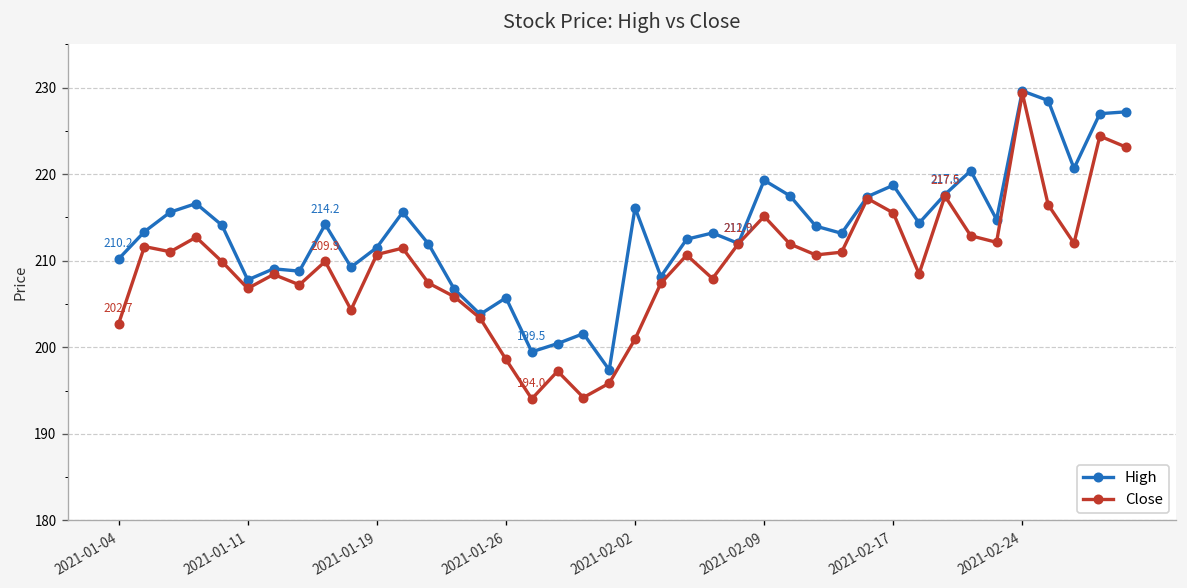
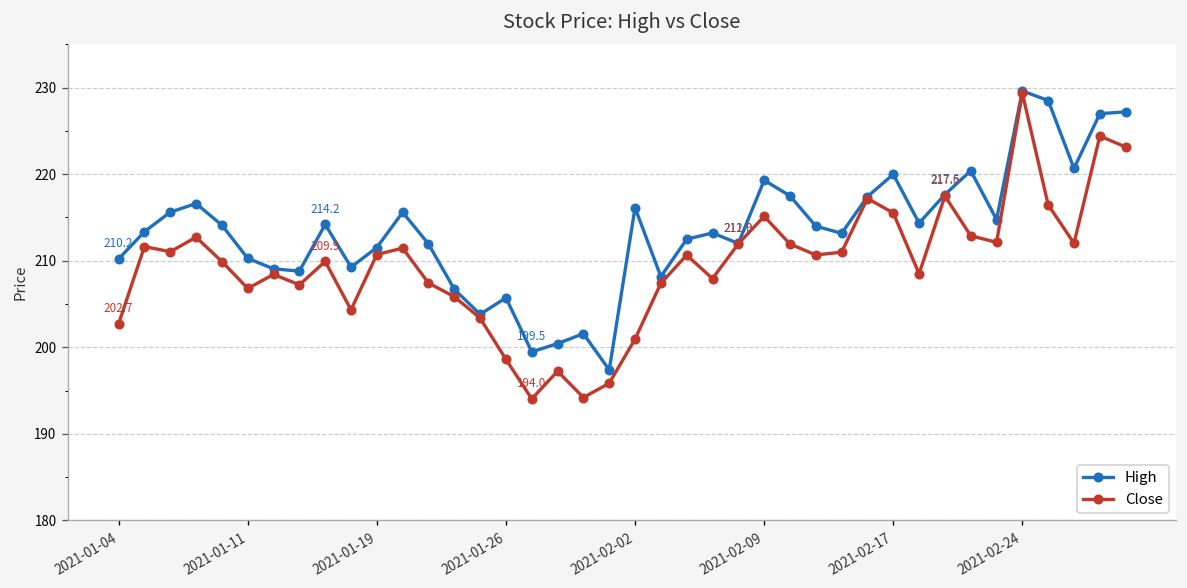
  {
    "High": {
-     "2021-01-11": 208,
+     "2021-01-11": 210,
      "2021-01-19": 212,
      "2021-01-26": 206,
      "2021-02-02": 216,
      "2021-02-09": 219,
-     "2021-02-17": 219
+     "2021-02-17": 220
    },
    "Close": {
      "2021-01-04": 202.7
    }
  }
